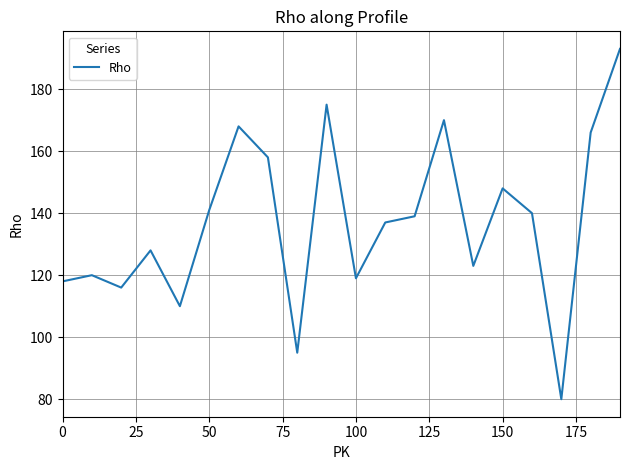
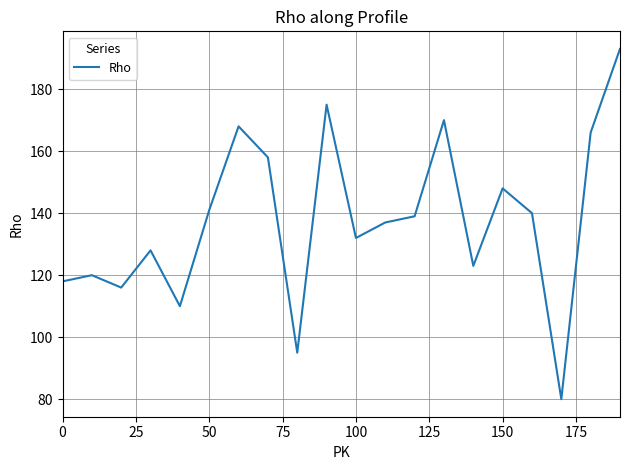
  {
    "0": 118,
    "50": 141,
-   "100": 119,
+   "100": 132,
    "150": 148
  }
